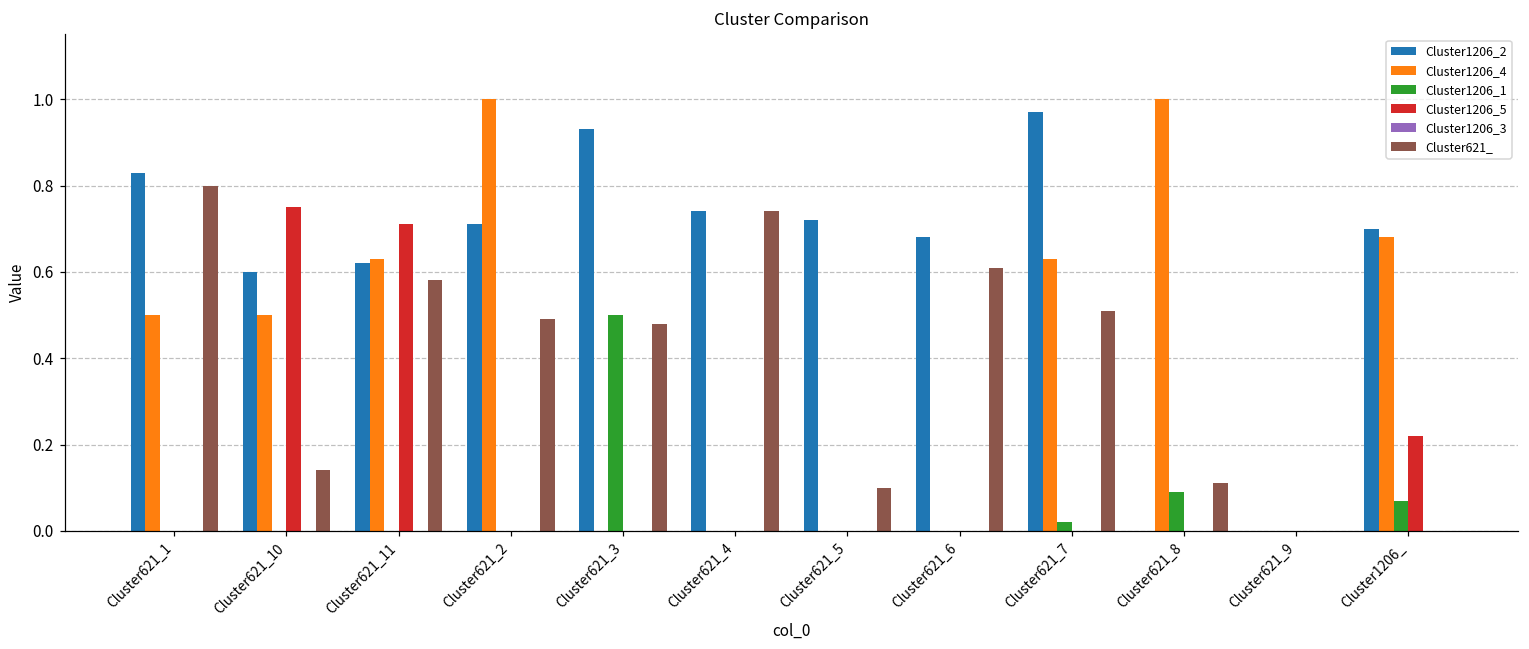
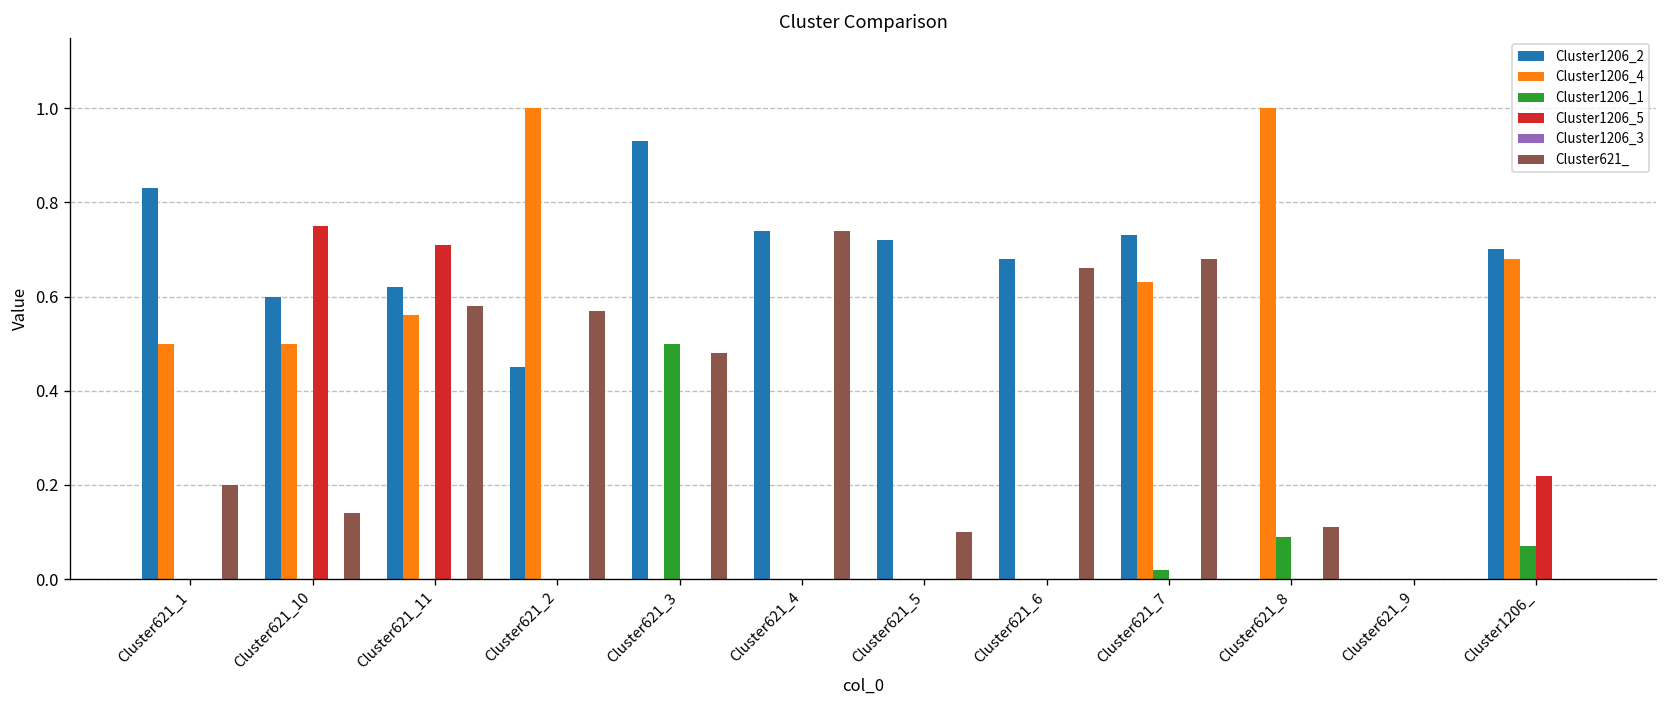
  {
    "Cluster1206_2": {
      "Cluster621_1": 0.83,
      "Cluster621_10": 0.60,
      "Cluster621_11": 0.62,
-     "Cluster621_2": 0.71,
+     "Cluster621_2": 0.45,
      "Cluster621_3": 0.93,
      "Cluster621_4": 0.74,
      "Cluster621_5": 0.72,
      "Cluster621_6": 0.68,
-     "Cluster621_7": 0.97,
+     "Cluster621_7": 0.73,
      "Cluster621_8": 0.00,
      "Cluster621_9": 0.00,
      "Cluster1206_": 0.70
    },
    "Cluster1206_4": {
      "Cluster621_1": 0.50,
      "Cluster621_10": 0.50,
-     "Cluster621_11": 0.63,
+     "Cluster621_11": 0.56,
      "Cluster621_2": 1.00,
      "Cluster621_3": 0.00,
      "Cluster621_4": 0.00,
      "Cluster621_5": 0.00,
      "Cluster621_6": 0.00,
      "Cluster621_7": 0.63,
      "Cluster621_8": 1.00,
      "Cluster621_9": 0.00,
      "Cluster1206_": 0.68
    },
    "Cluster1206_1": {
      "Cluster621_1": 0.00,
      "Cluster621_10": 0.00,
      "Cluster621_11": 0.00,
      "Cluster621_2": 0.00,
      "Cluster621_3": 0.50,
      "Cluster621_4": 0.00,
      "Cluster621_5": 0.00,
      "Cluster621_6": 0.00,
      "Cluster621_7": 0.02,
      "Cluster621_8": 0.09,
      "Cluster621_9": 0.00,
      "Cluster1206_": 0.07
    },
    "Cluster1206_5": {
      "Cluster621_1": 0.00,
      "Cluster621_10": 0.75,
      "Cluster621_11": 0.71,
      "Cluster621_2": 0.00,
      "Cluster621_3": 0.00,
      "Cluster621_4": 0.00,
      "Cluster621_5": 0.00,
      "Cluster621_6": 0.00,
      "Cluster621_7": 0.00,
      "Cluster621_8": 0.00,
      "Cluster621_9": 0.00,
      "Cluster1206_": 0.22
    },
    "Cluster1206_3": {
      "Cluster621_1": 0.00,
      "Cluster621_10": 0.00,
      "Cluster621_11": 0.00,
      "Cluster621_2": 0.00,
      "Cluster621_3": 0.00,
      "Cluster621_4": 0.00,
      "Cluster621_5": 0.00,
      "Cluster621_6": 0.00,
      "Cluster621_7": 0.00,
      "Cluster621_8": 0.00,
      "Cluster621_9": 0.00,
      "Cluster1206_": 0.00
    },
    "Cluster621_": {
-     "Cluster621_1": 0.8,
+     "Cluster621_1": 0.2,
      "Cluster621_10": 0.14,
      "Cluster621_11": 0.58,
-     "Cluster621_2": 0.49,
+     "Cluster621_2": 0.57,
      "Cluster621_3": 0.48,
      "Cluster621_4": 0.74,
      "Cluster621_5": 0.10,
-     "Cluster621_6": 0.61,
-     "Cluster621_7": 0.51,
+     "Cluster621_6": 0.66,
+     "Cluster621_7": 0.68,
      "Cluster621_8": 0.11,
      "Cluster621_9": 0.00,
      "Cluster1206_": 0.00
    }
  }
